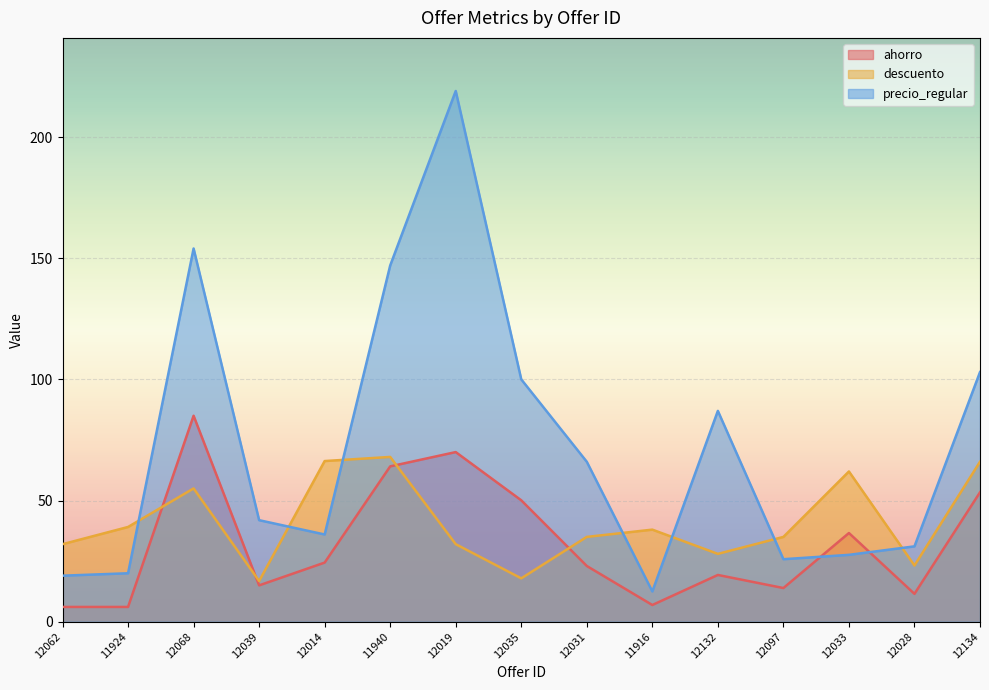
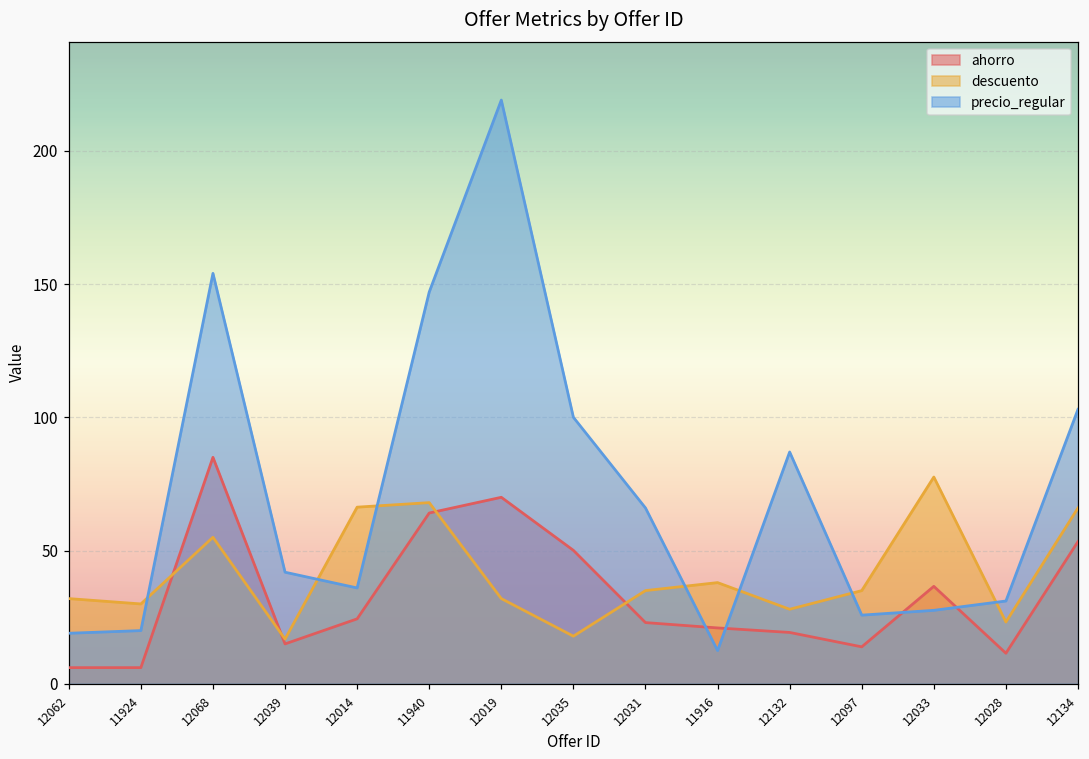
  {
    "ahorro": {
      "12062": 6,
      "11924": 6,
      "12068": 85,
      "12039": 15,
      "12014": 24,
      "11940": 64,
      "12019": 70,
      "12035": 50,
      "12031": 23,
-     "11916": 7,
+     "11916": 21,
      "12132": 19,
      "12097": 14,
      "12033": 37,
      "12028": 12,
      "12134": 53
    },
    "descuento": {
      "12062": 32,
-     "11924": 39,
+     "11924": 30,
      "12068": 55,
      "12039": 17,
      "12014": 66,
      "11940": 68,
      "12019": 32,
      "12035": 18,
      "12031": 35,
      "11916": 38,
      "12132": 28,
      "12097": 35,
-     "12033": 62,
+     "12033": 78,
      "12028": 23,
      "12134": 66
    },
    "precio_regular": {
      "12062": 19,
      "11924": 20,
      "12068": 154,
      "12039": 42,
      "12014": 36,
      "11940": 147,
      "12019": 219,
      "12035": 100,
      "12031": 66,
      "11916": 13,
      "12132": 87,
      "12097": 26,
      "12033": 28,
      "12028": 31,
      "12134": 103
    }
  }
